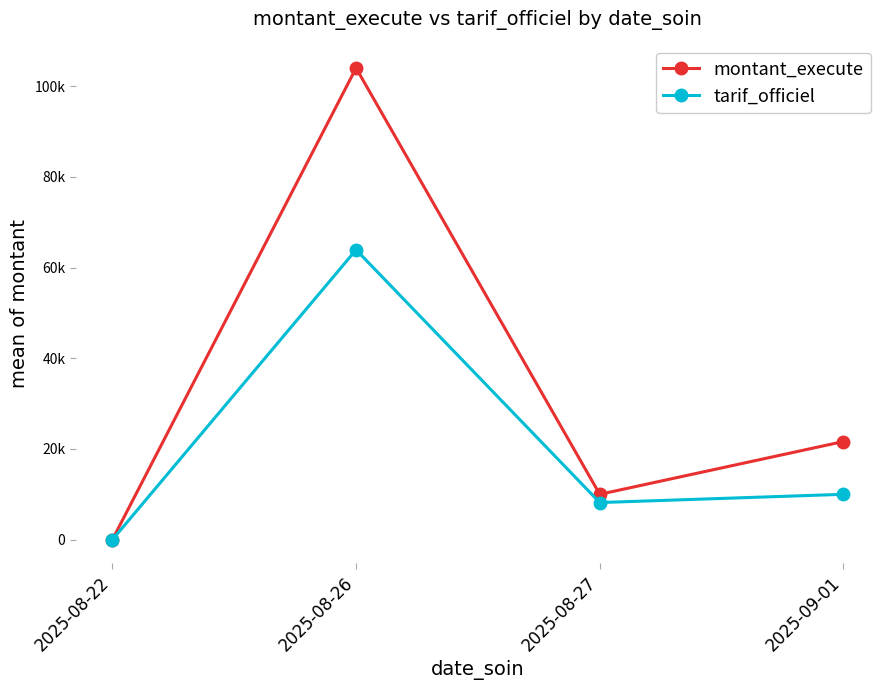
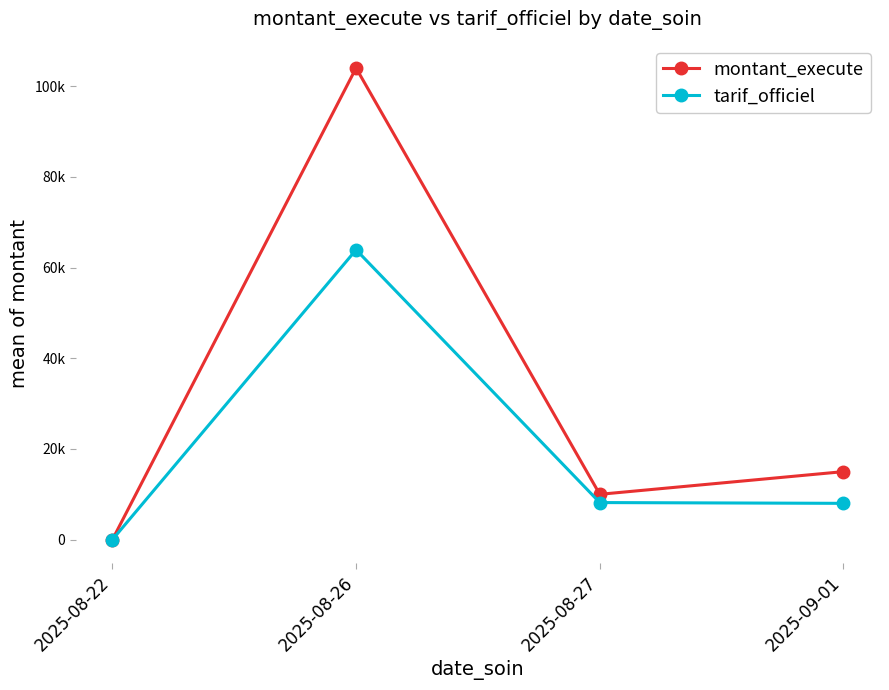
  {
    "montant_execute": {
      "2025-08-26": 104000,
      "2025-08-27": 10000,
-     "2025-09-01": 22000
+     "2025-09-01": 15000
    },
    "tarif_officiel": {
      "2025-08-26": 64000,
      "2025-08-27": 8000,
-     "2025-09-01": 10000
+     "2025-09-01": 8000
    }
  }
